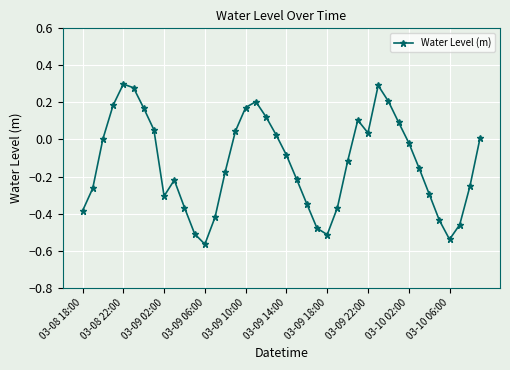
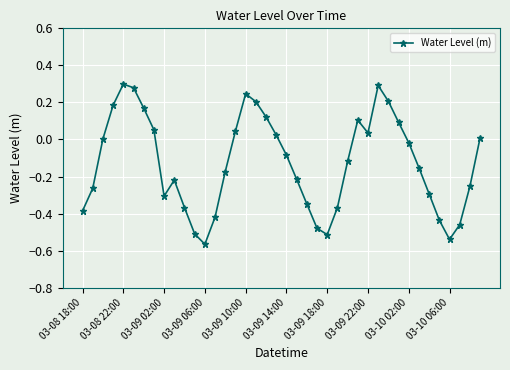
  {
    "03-08 18:00": -0.39,
    "03-08 22:00": 0.30,
    "03-09 02:00": -0.31,
    "03-09 06:00": -0.57,
-   "03-09 10:00": 0.17,
+   "03-09 10:00": 0.25,
    "03-09 14:00": -0.08,
    "03-09 18:00": -0.51,
    "03-09 22:00": 0.04,
    "03-10 02:00": -0.02,
    "03-10 06:00": -0.54
  }
